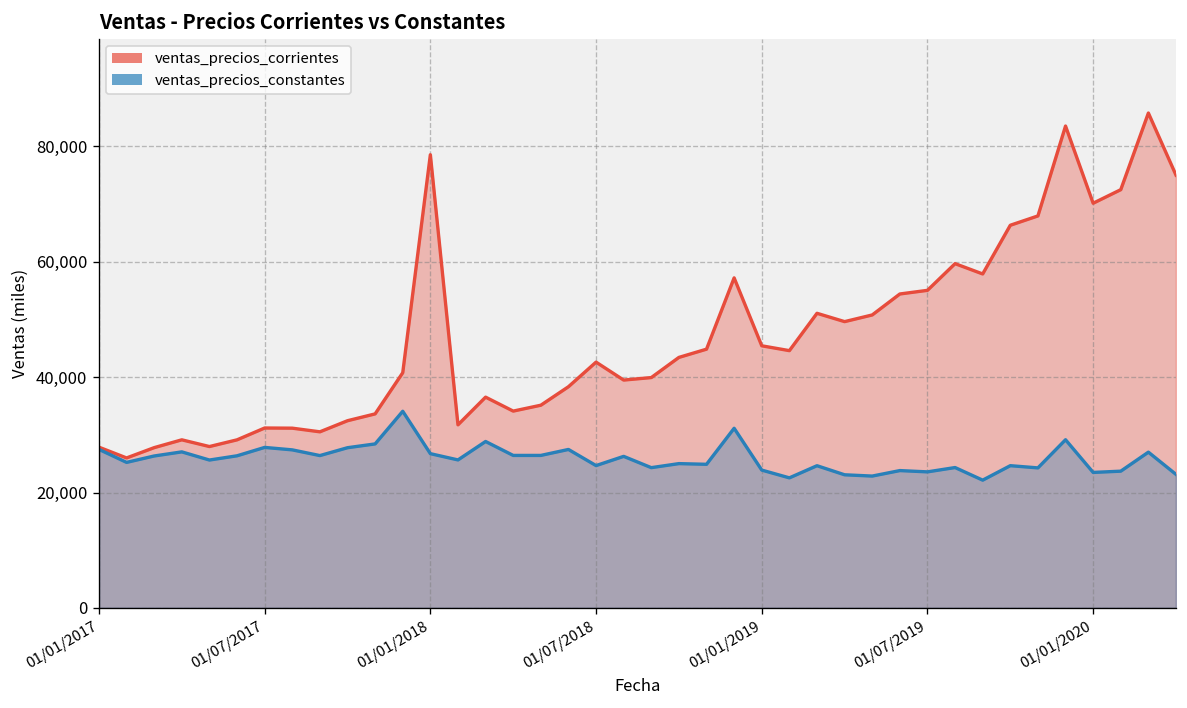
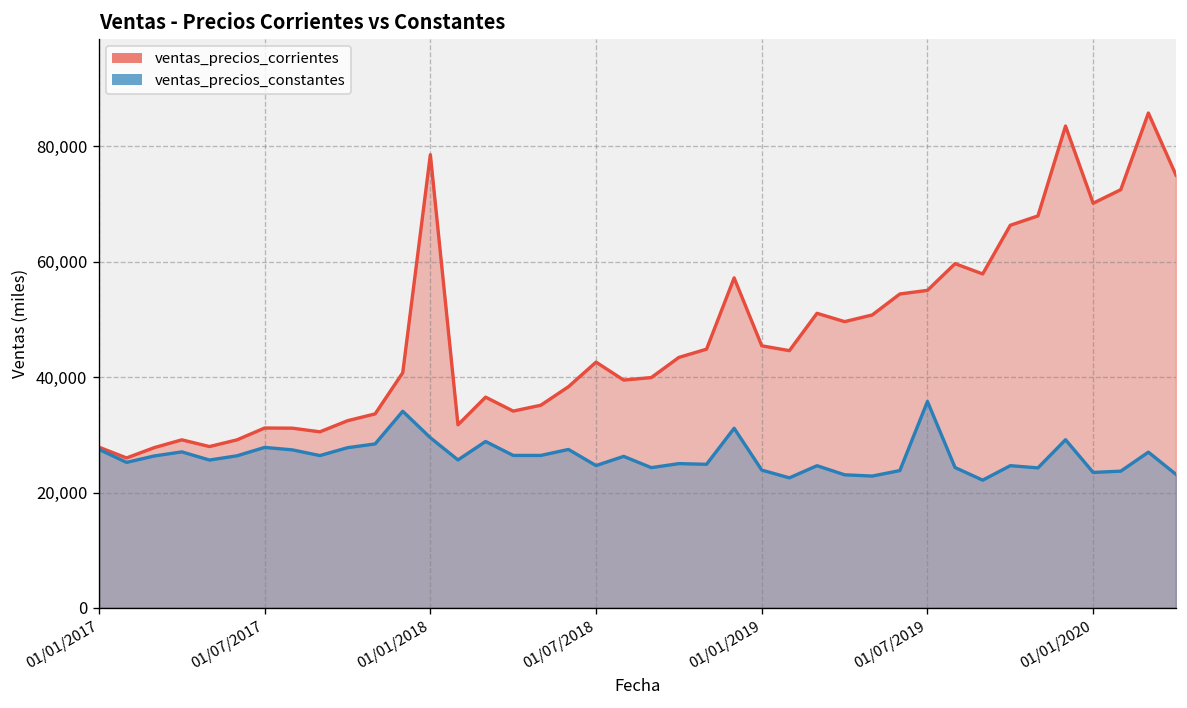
  {
    "ventas_precios_corrientes": {
      "01/07/2017": "31,000",
      "01/01/2018": "79,000",
      "01/07/2018": "43,000",
      "01/01/2019": "45,000",
      "01/07/2019": "55,000",
      "01/01/2020": "70,000"
    },
    "ventas_precios_constantes": {
      "01/07/2017": "28,000",
-     "01/01/2018": "27,000",
+     "01/01/2018": "29,000",
      "01/07/2018": "25,000",
      "01/01/2019": "24,000",
-     "01/07/2019": "24,000",
+     "01/07/2019": "36,000",
      "01/01/2020": "23,000"
    }
  }
